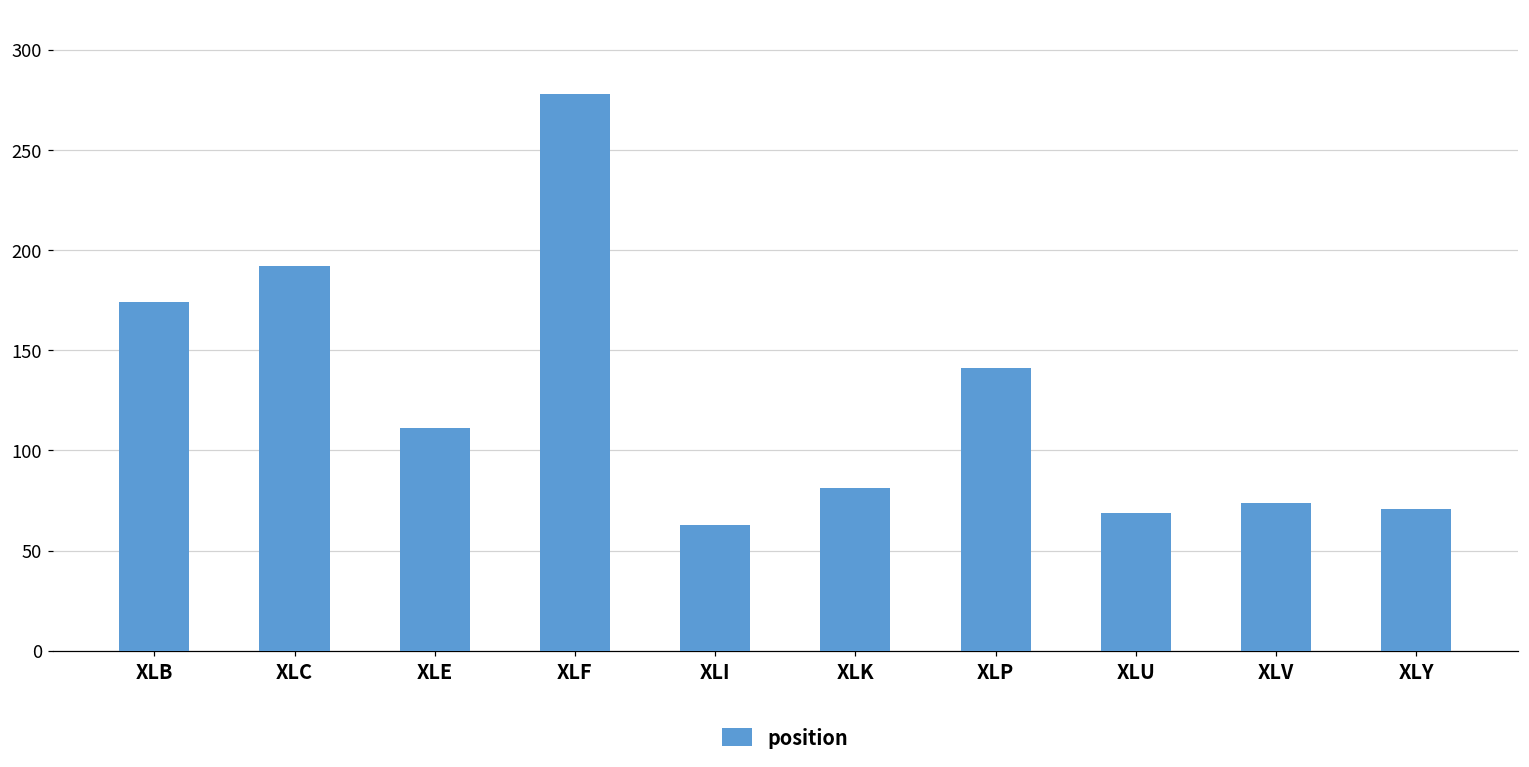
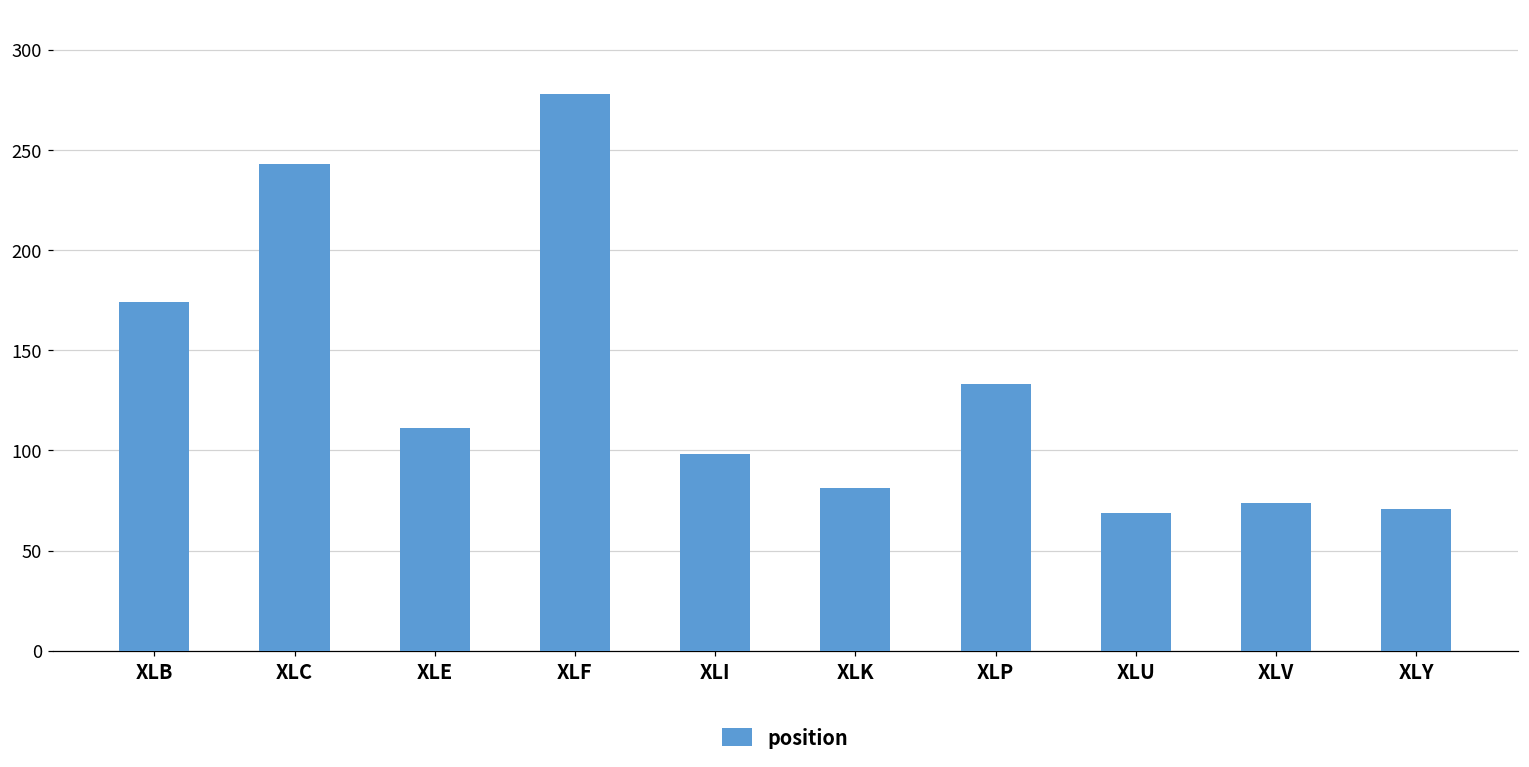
  {
    "XLB": 174,
-   "XLC": 192,
+   "XLC": 243,
    "XLE": 111,
    "XLF": 278,
-   "XLI": 63,
+   "XLI": 98,
    "XLK": 81,
-   "XLP": 141,
+   "XLP": 133,
    "XLU": 69,
    "XLV": 74,
    "XLY": 71
  }
